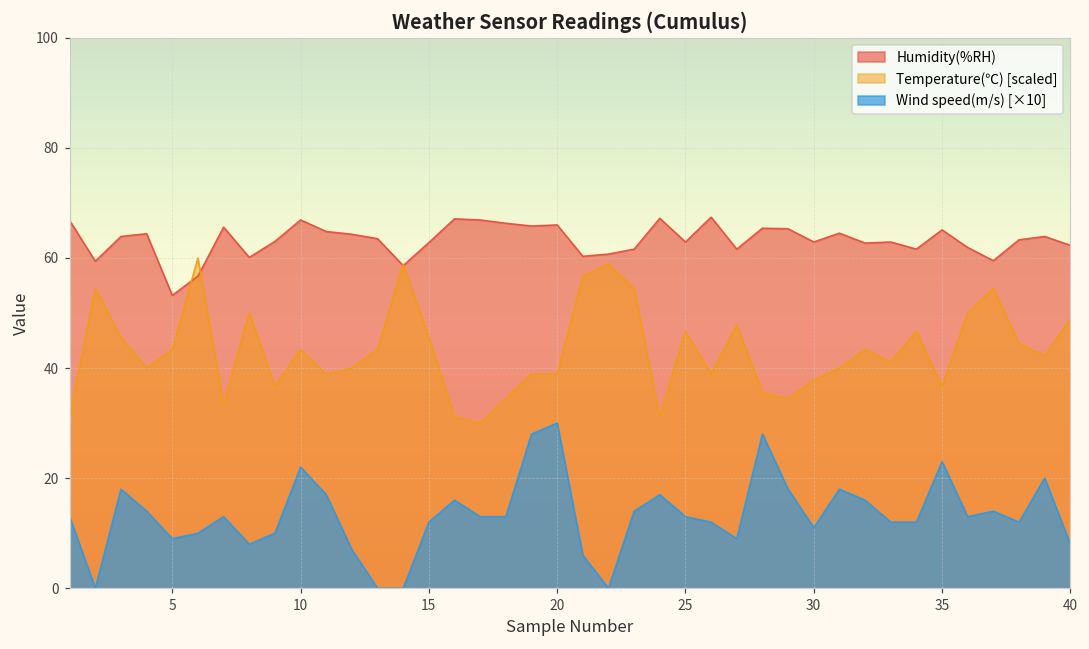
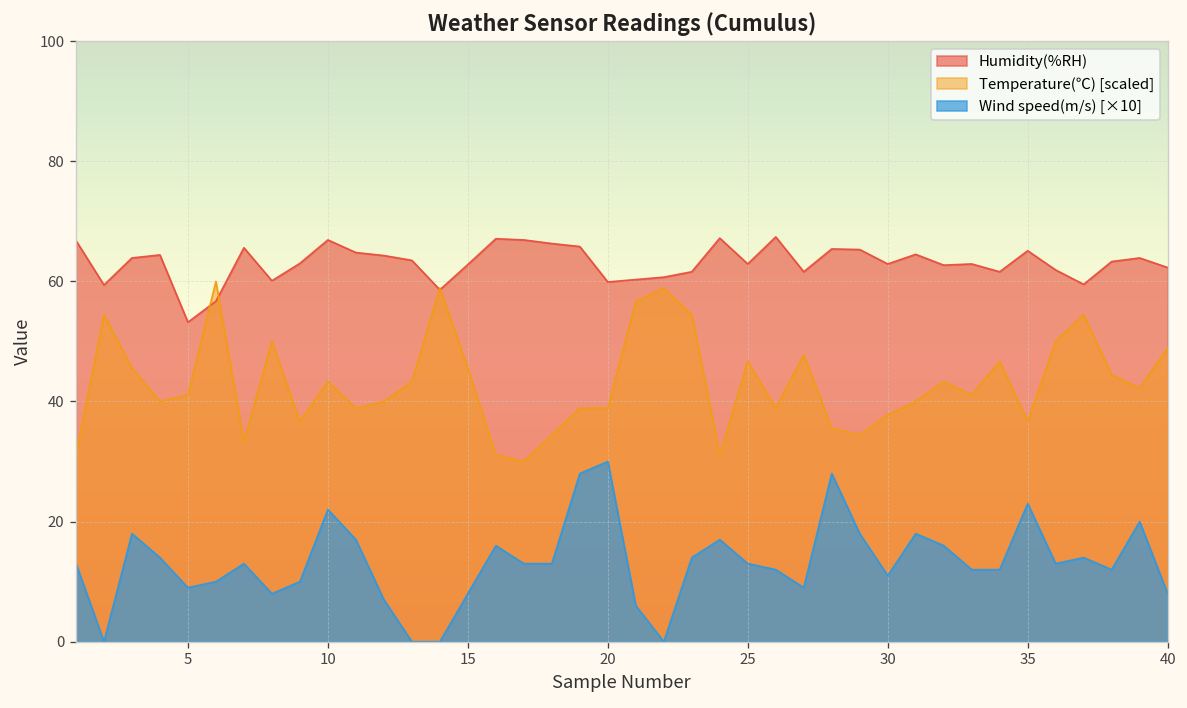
  {
    "Humidity(%RH)": {
      "5": 53,
      "10": 67,
      "15": 63,
-     "20": 66,
+     "20": 60,
      "25": 63,
      "30": 63,
      "35": 65,
      "40": 62
    },
    "Temperature(℃) [scaled]": {
-     "5": 43,
+     "5": 41,
      "10": 43,
      "15": 46,
      "20": 39,
      "25": 47,
      "30": 38,
      "35": 37,
      "40": 49
    },
    "Wind speed(m/s) [×10]": {
      "5": 9,
      "10": 22,
-     "15": 12,
+     "15": 8,
      "20": 30,
      "25": 13,
      "30": 11,
      "35": 23,
      "40": 8
    }
  }
